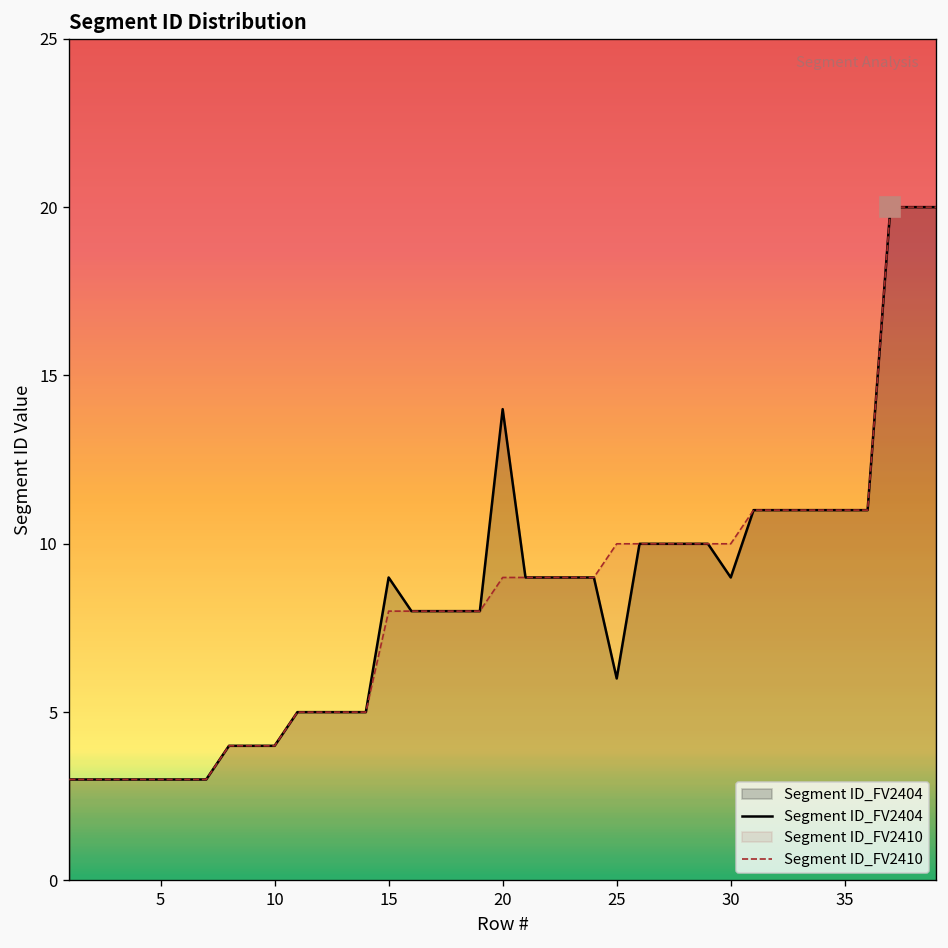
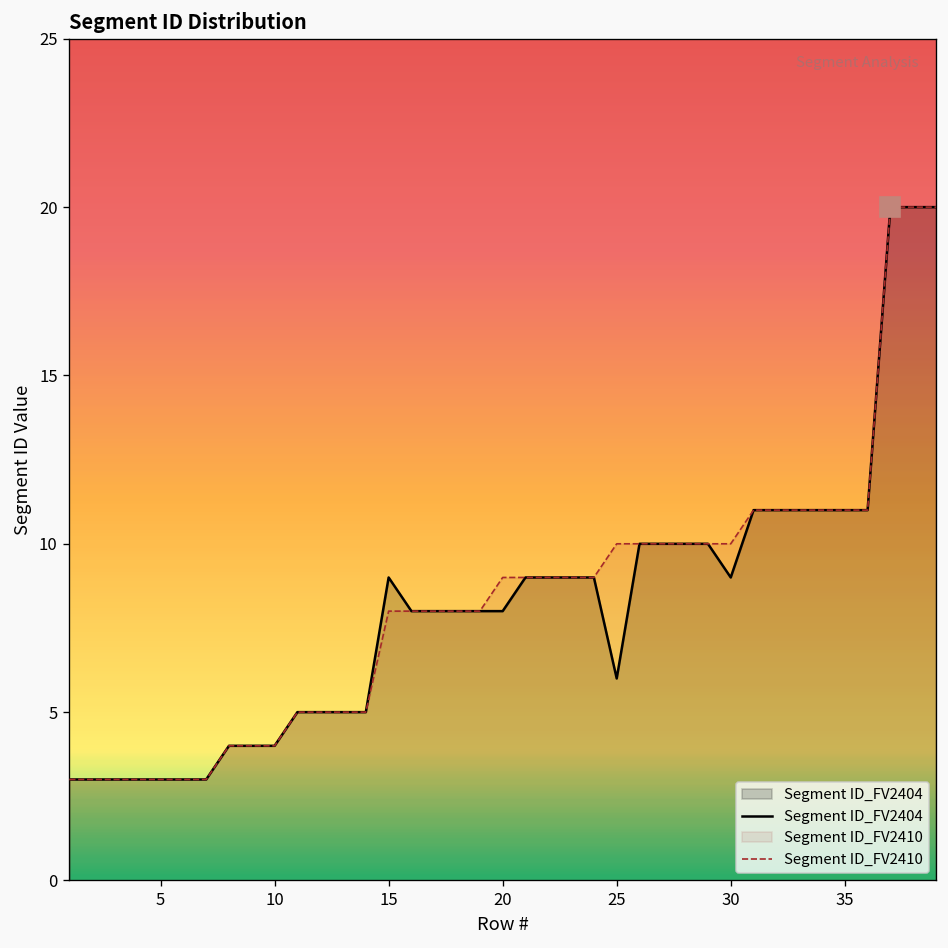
  {
    "Segment ID_FV2404": {
      "15": 9,
-     "20": 14,
+     "20": 8,
      "25": 6,
      "30": 9
    },
    "Segment ID_FV2410": {
      "15": 8,
      "20": 9,
      "25": 10,
      "30": 10
    }
  }
